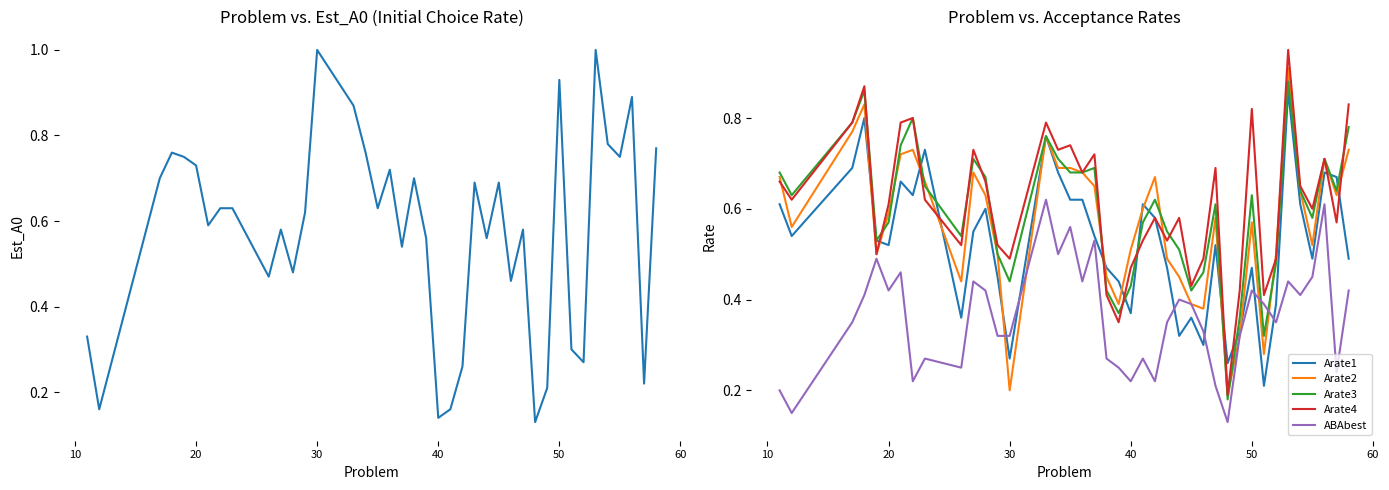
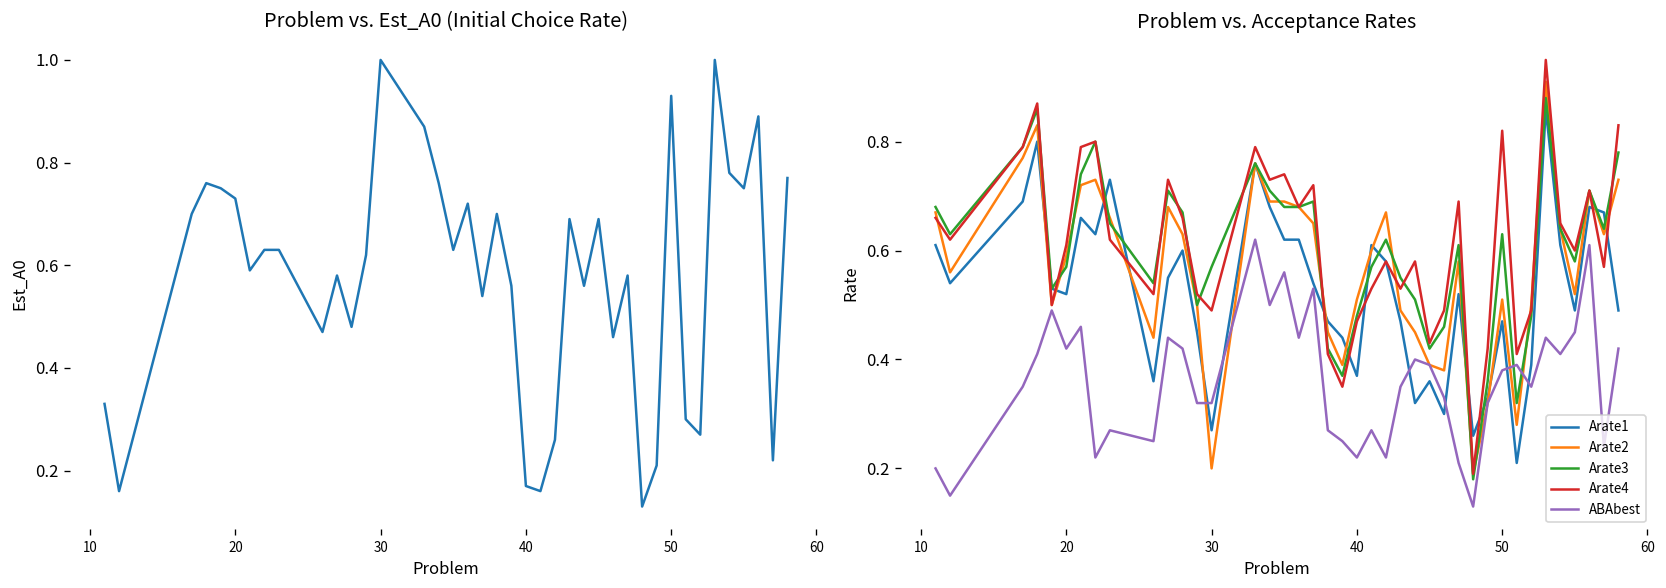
  {
    "Problem vs. Est_A0 (Initial Choice Rate)": {
      "20": 0.73,
      "30": 1.00,
-     "40": 0.14,
+     "40": 0.17,
      "50": 0.93
    },
    "Problem vs. Acceptance Rates": {
      "Arate1": {
        "20": 0.52,
        "30": 0.27,
        "40": 0.37,
        "50": 0.47
      },
      "Arate2": {
        "20": 0.59,
        "30": 0.20,
        "40": 0.51,
-       "50": 0.57
+       "50": 0.51
      },
      "Arate3": {
        "20": 0.57,
-       "30": 0.44,
-       "40": 0.43,
+       "30": 0.57,
+       "40": 0.48,
        "50": 0.63
      },
      "Arate4": {
        "20": 0.61,
        "30": 0.49,
        "40": 0.47,
        "50": 0.82
      },
      "ABAbest": {
        "20": 0.42,
        "30": 0.32,
        "40": 0.22,
-       "50": 0.42
+       "50": 0.38
      }
    }
  }
